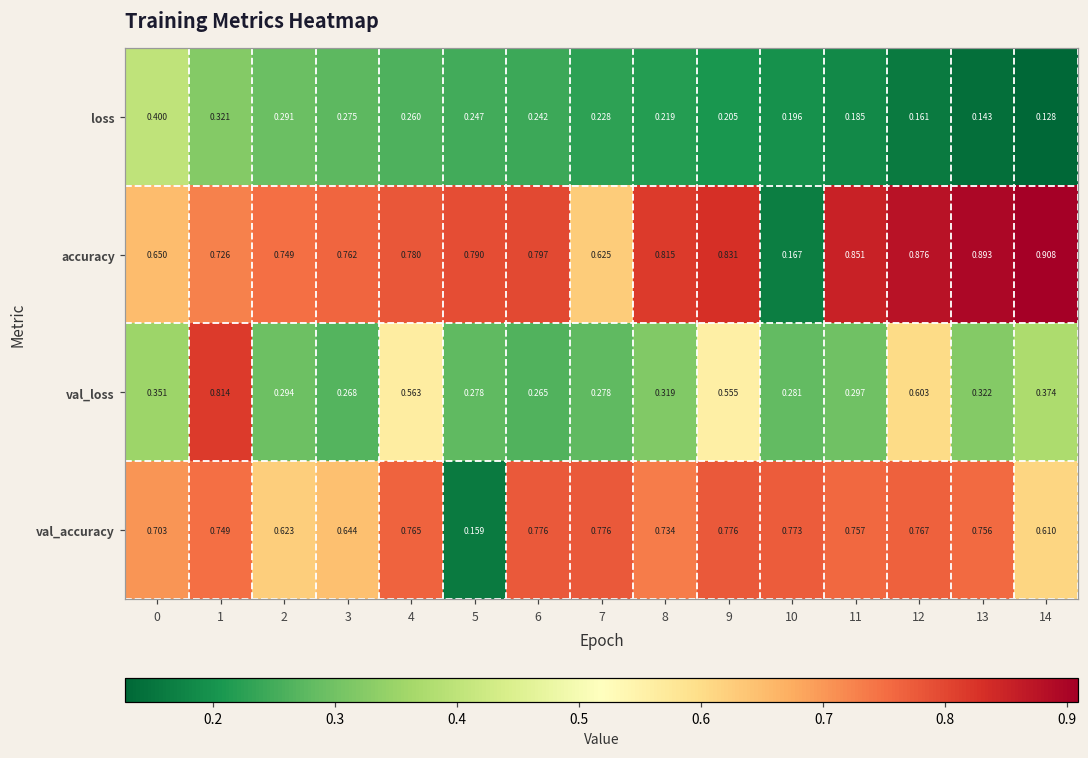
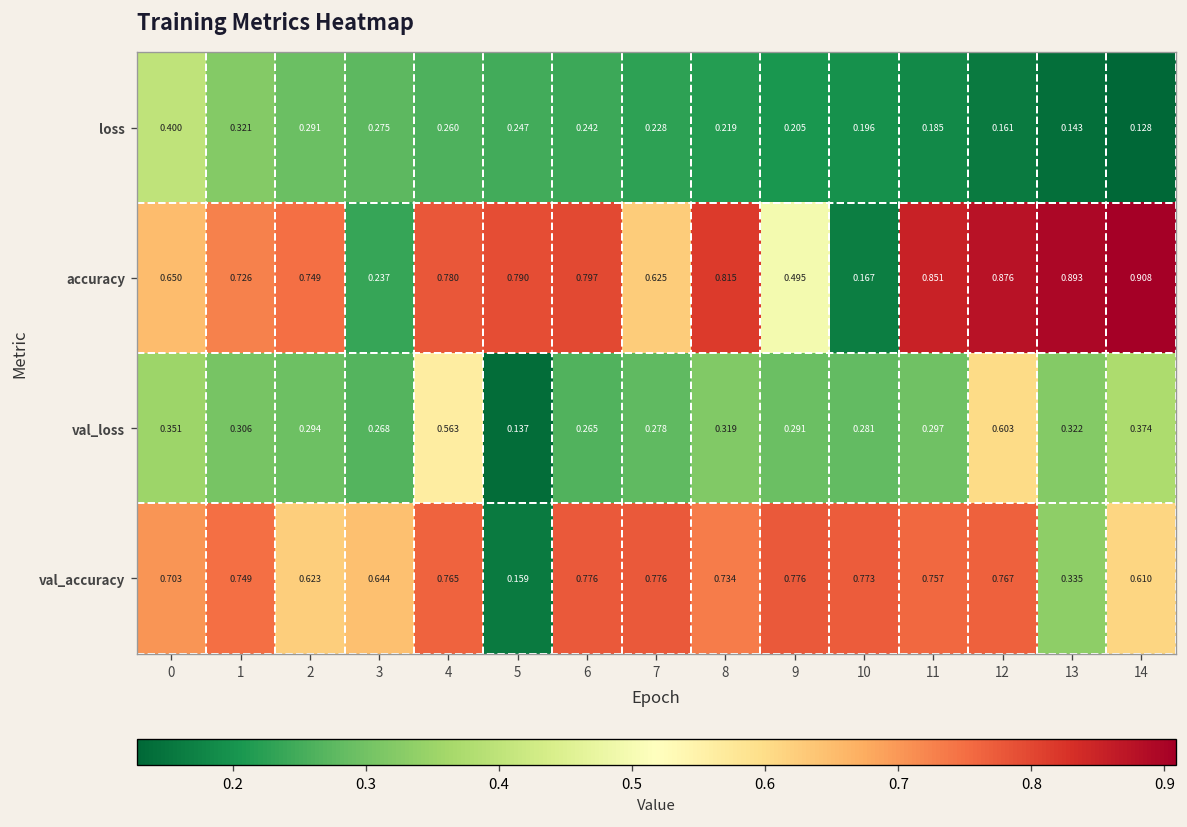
  {
    "loss": {
      "0": 0.400,
      "1": 0.321,
      "2": 0.291,
      "3": 0.275,
      "4": 0.260,
      "5": 0.247,
      "6": 0.242,
      "7": 0.228,
      "8": 0.219,
      "9": 0.205,
      "10": 0.196,
      "11": 0.185,
      "12": 0.161,
      "13": 0.143,
      "14": 0.128
    },
    "accuracy": {
      "0": 0.650,
      "1": 0.726,
      "2": 0.749,
-     "3": 0.762,
+     "3": 0.237,
      "4": 0.780,
      "5": 0.790,
      "6": 0.797,
      "7": 0.625,
      "8": 0.815,
-     "9": 0.831,
+     "9": 0.495,
      "10": 0.167,
      "11": 0.851,
      "12": 0.876,
      "13": 0.893,
      "14": 0.908
    },
    "val_loss": {
      "0": 0.351,
-     "1": 0.814,
+     "1": 0.306,
      "2": 0.294,
      "3": 0.268,
      "4": 0.563,
-     "5": 0.278,
+     "5": 0.137,
      "6": 0.265,
      "7": 0.278,
      "8": 0.319,
-     "9": 0.555,
+     "9": 0.291,
      "10": 0.281,
      "11": 0.297,
      "12": 0.603,
      "13": 0.322,
      "14": 0.374
    },
    "val_accuracy": {
      "0": 0.703,
      "1": 0.749,
      "2": 0.623,
      "3": 0.644,
      "4": 0.765,
      "5": 0.159,
      "6": 0.776,
      "7": 0.776,
      "8": 0.734,
      "9": 0.776,
      "10": 0.773,
      "11": 0.757,
      "12": 0.767,
-     "13": 0.756,
+     "13": 0.335,
      "14": 0.610
    }
  }
